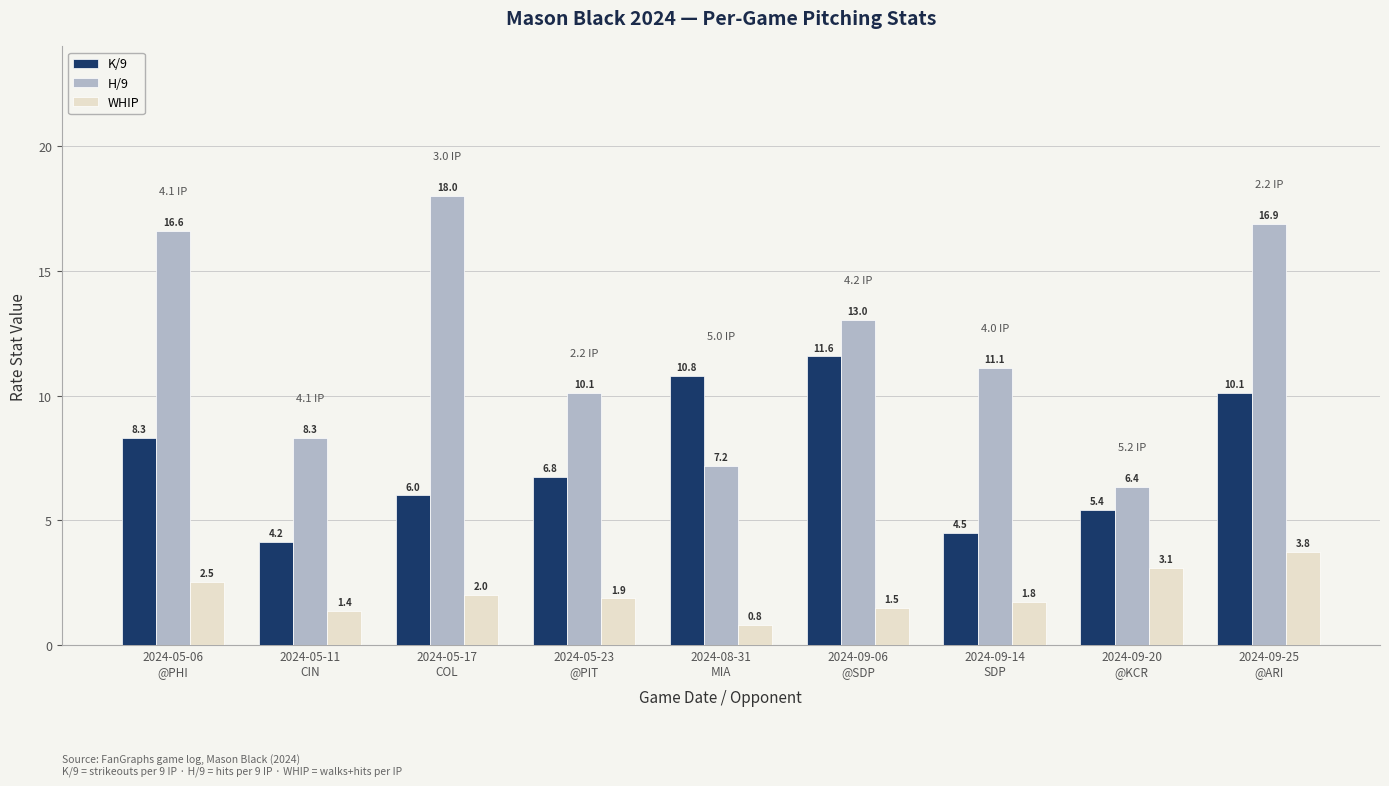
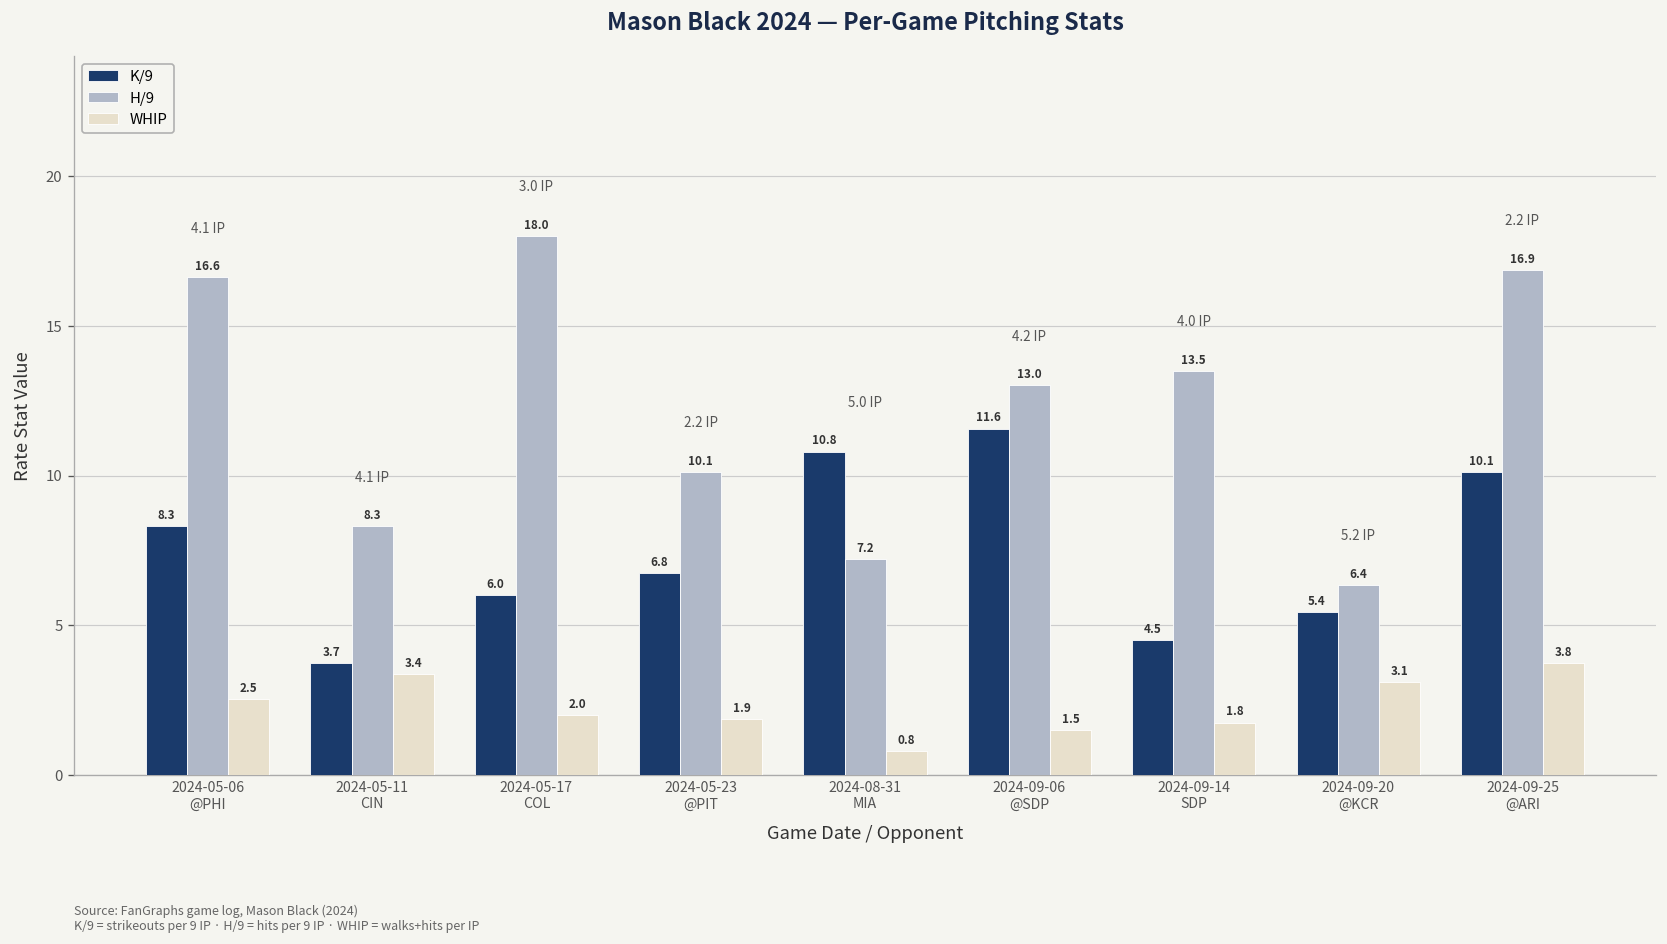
  {
    "K/9": {
      "2024-05-06 @PHI": 8.3,
-     "2024-05-11 CIN": 4.2,
+     "2024-05-11 CIN": 3.7,
      "2024-05-17 COL": 6.0,
      "2024-05-23 @PIT": 6.8,
      "2024-08-31 MIA": 10.8,
      "2024-09-06 @SDP": 11.6,
      "2024-09-14 SDP": 4.5,
      "2024-09-20 @KCR": 5.4,
      "2024-09-25 @ARI": 10.1
    },
    "H/9": {
      "2024-05-06 @PHI": 16.6,
      "2024-05-11 CIN": 8.3,
      "2024-05-17 COL": 18.0,
      "2024-05-23 @PIT": 10.1,
      "2024-08-31 MIA": 7.2,
      "2024-09-06 @SDP": 13.0,
-     "2024-09-14 SDP": 11.1,
+     "2024-09-14 SDP": 13.5,
      "2024-09-20 @KCR": 6.4,
      "2024-09-25 @ARI": 16.9
    },
    "WHIP": {
      "2024-05-06 @PHI": 2.5,
-     "2024-05-11 CIN": 1.4,
+     "2024-05-11 CIN": 3.4,
      "2024-05-17 COL": 2.0,
      "2024-05-23 @PIT": 1.9,
      "2024-08-31 MIA": 0.8,
      "2024-09-06 @SDP": 1.5,
      "2024-09-14 SDP": 1.8,
      "2024-09-20 @KCR": 3.1,
      "2024-09-25 @ARI": 3.8
    }
  }
